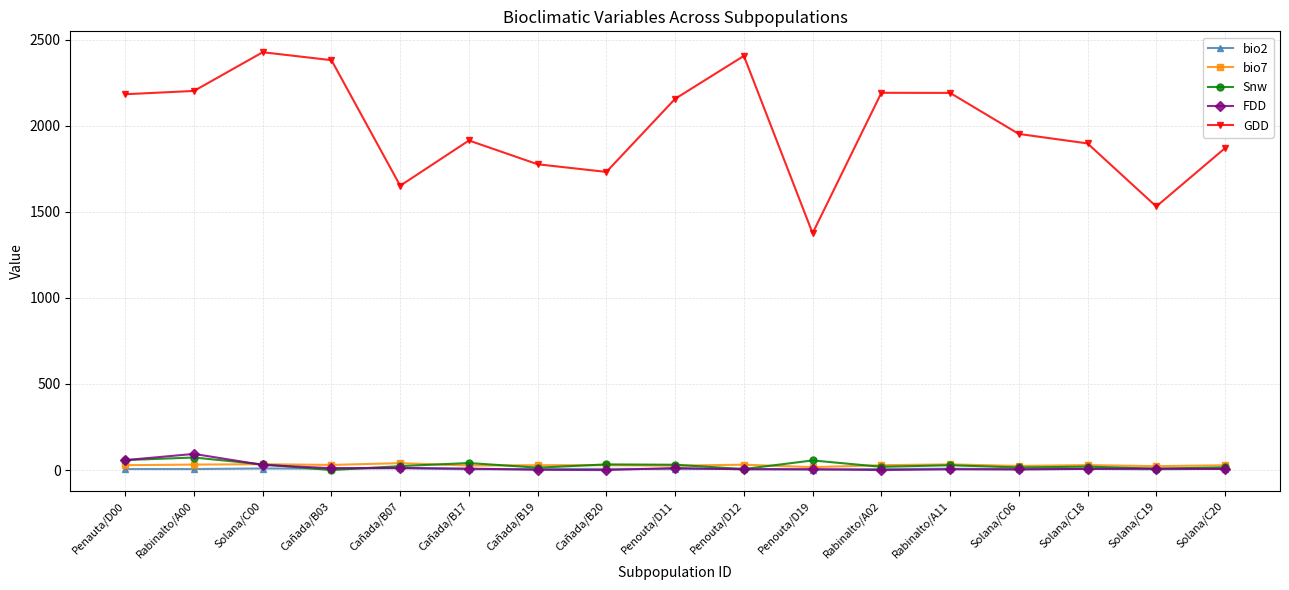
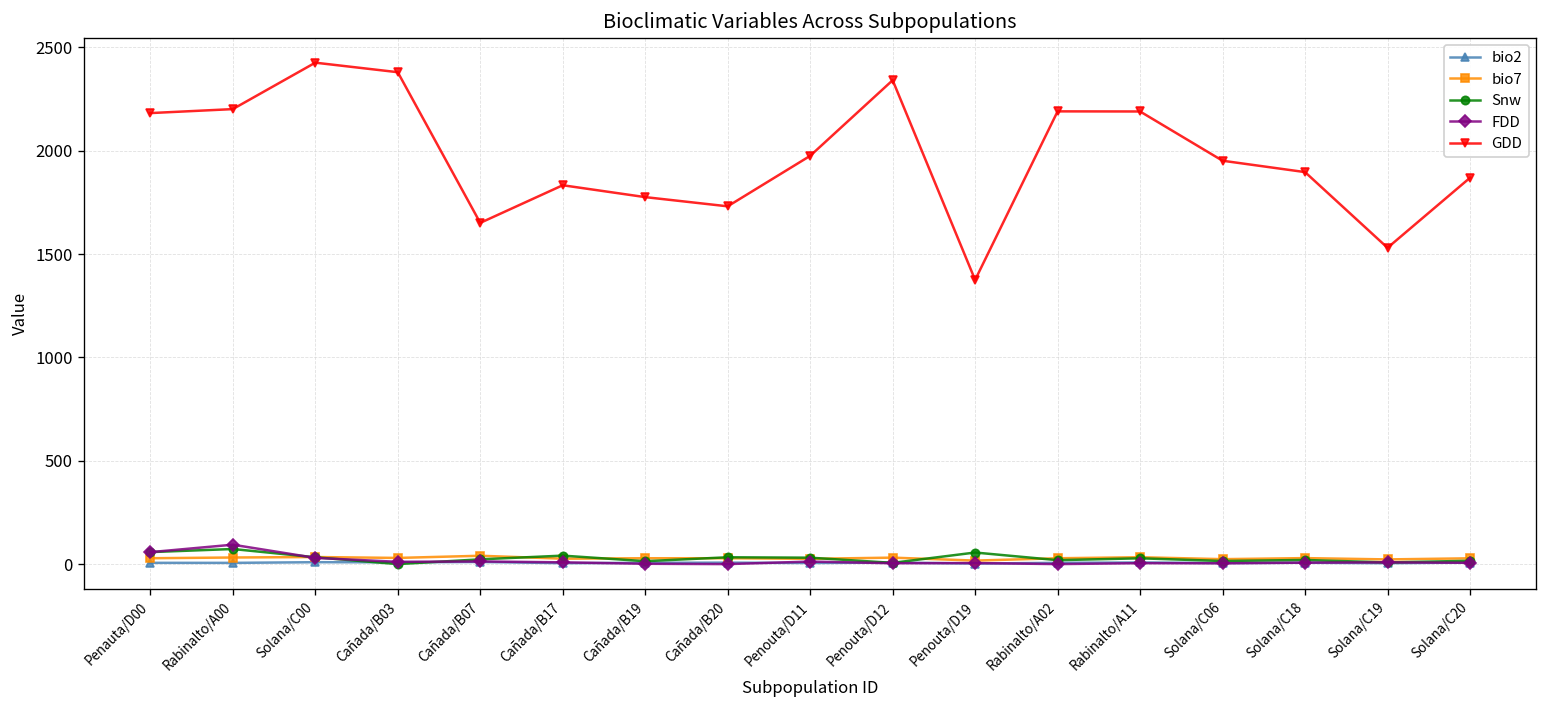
  {
    "bio2": {
      "Penauta/D00": 10,
      "Rabinalto/A00": 10,
      "Solana/C00": 10
    },
    "bio7": {
      "Penauta/D00": 30,
      "Rabinalto/A00": 30,
      "Cañada/B03": 30,
      "Cañada/B07": 40,
      "Cañada/B17": 30,
      "Penouta/D12": 30
    },
    "Snw": {
      "Rabinalto/A00": 70,
      "Cañada/B17": 40,
      "Penouta/D19": 60
    },
    "FDD": {
      "Rabinalto/A00": 90
    },
    "GDD": {
      "Penauta/D00": 2180,
      "Rabinalto/A00": 2200,
      "Solana/C00": 2430,
      "Cañada/B03": 2380,
      "Cañada/B07": 1650,
-     "Cañada/B17": 1910,
+     "Cañada/B17": 1830,
      "Cañada/B19": 1780,
      "Cañada/B20": 1730,
-     "Penouta/D11": 2160,
-     "Penouta/D12": 2410,
+     "Penouta/D11": 1980,
+     "Penouta/D12": 2340,
      "Penouta/D19": 1380,
      "Rabinalto/A02": 2190,
      "Rabinalto/A11": 2190,
      "Solana/C06": 1950,
      "Solana/C18": 1900,
      "Solana/C19": 1530,
      "Solana/C20": 1870
    }
  }
